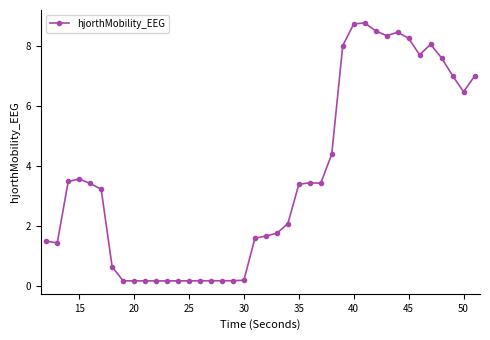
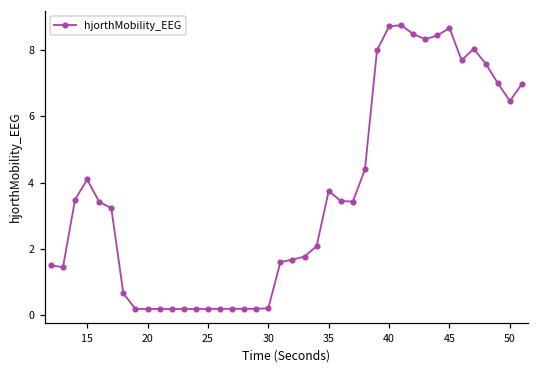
  {
-   "15": 3.6,
+   "15": 4.1,
    "20": 0.2,
    "25": 0.2,
    "30": 0.2,
-   "35": 3.4,
+   "35": 3.7,
    "40": 8.7,
-   "45": 8.2,
+   "45": 8.7,
    "50": 6.5
  }
